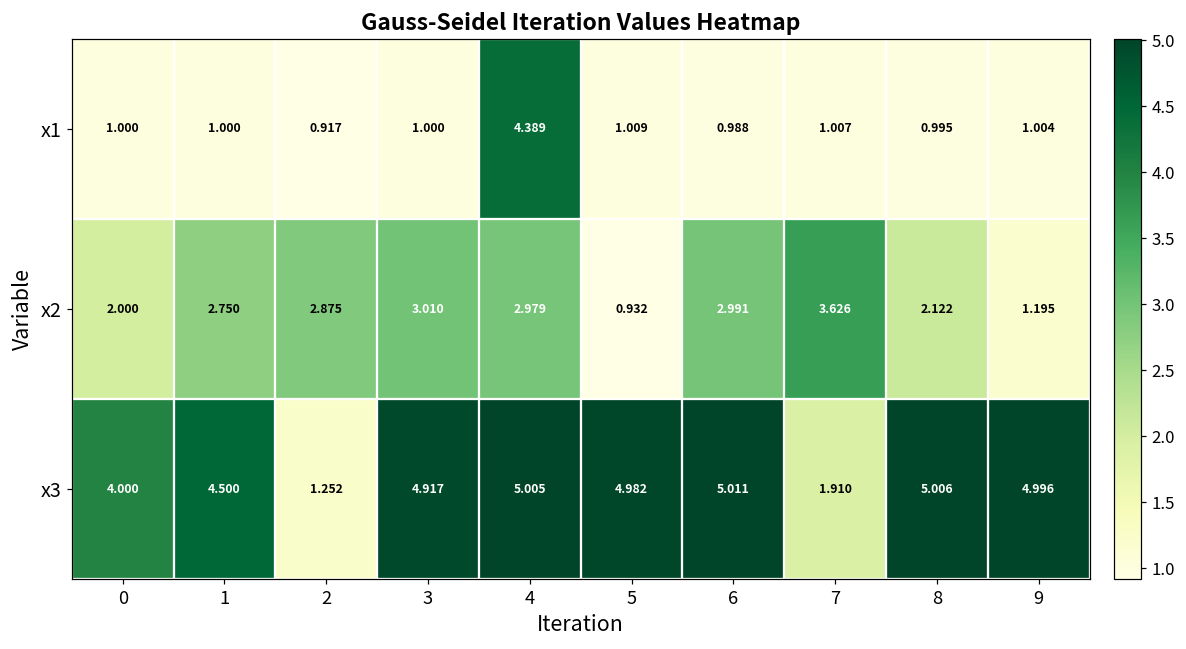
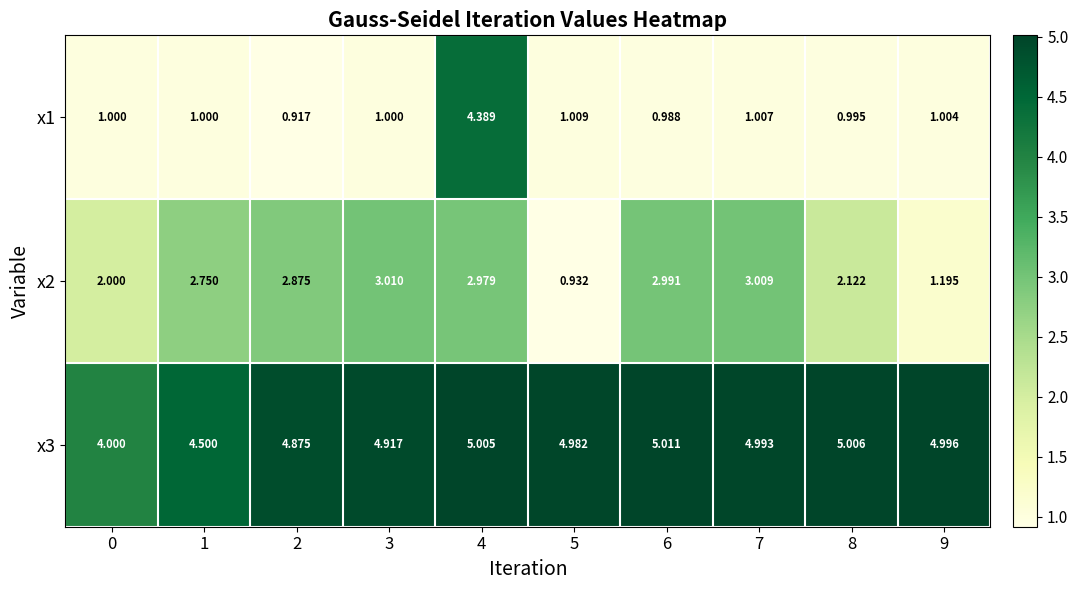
  {
    "x1": {
      "0": 1.000,
      "1": 1.000,
      "2": 0.917,
      "3": 1.000,
      "4": 4.389,
      "5": 1.009,
      "6": 0.988,
      "7": 1.007,
      "8": 0.995,
      "9": 1.004
    },
    "x2": {
      "0": 2.000,
      "1": 2.750,
      "2": 2.875,
      "3": 3.010,
      "4": 2.979,
      "5": 0.932,
      "6": 2.991,
-     "7": 3.626,
+     "7": 3.009,
      "8": 2.122,
      "9": 1.195
    },
    "x3": {
      "0": 4.000,
      "1": 4.500,
-     "2": 1.252,
+     "2": 4.875,
      "3": 4.917,
      "4": 5.005,
      "5": 4.982,
      "6": 5.011,
-     "7": 1.910,
+     "7": 4.993,
      "8": 5.006,
      "9": 4.996
    }
  }
